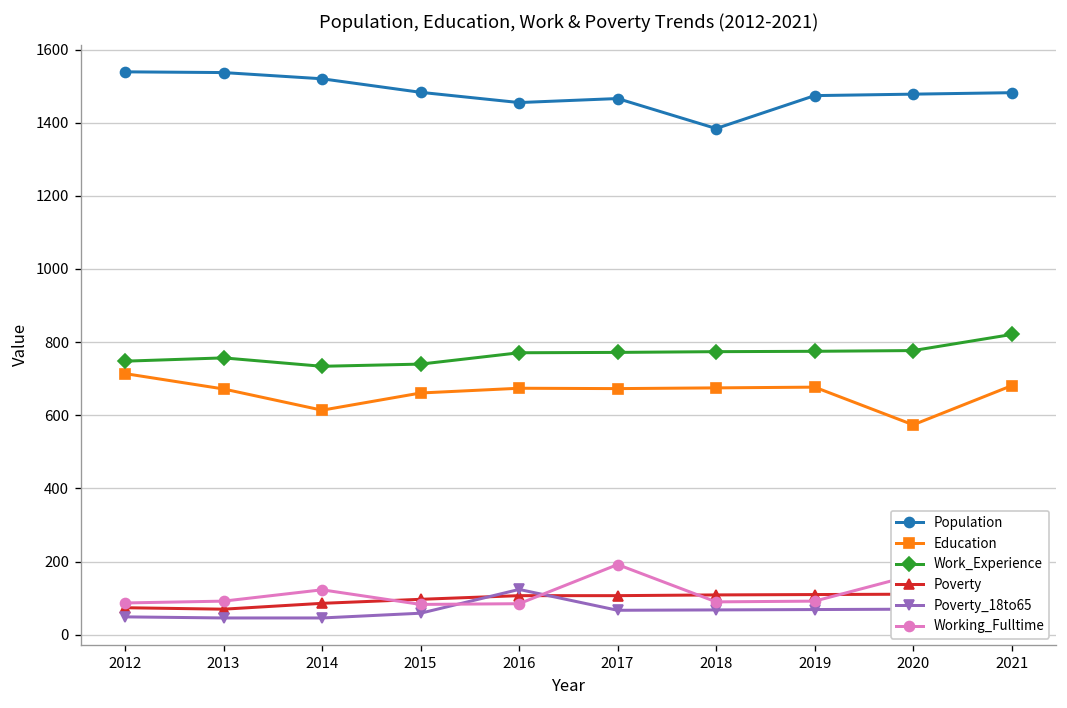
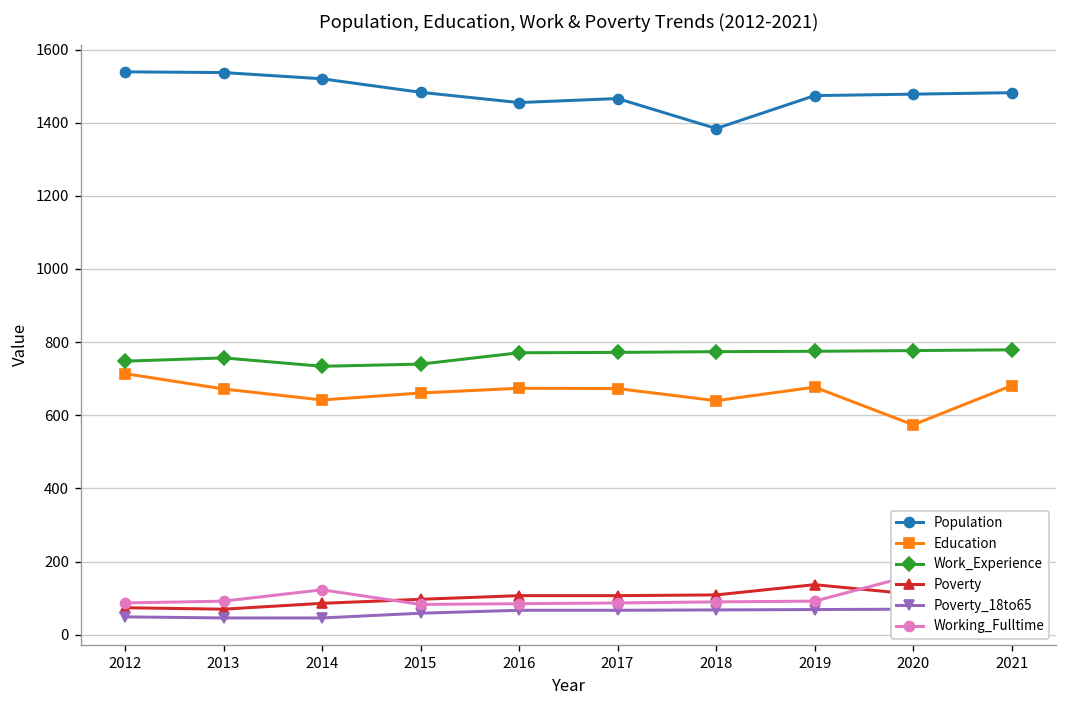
  {
    "Population": {
      "2012": 1540,
      "2013": 1540,
      "2014": 1520,
      "2015": 1480,
      "2016": 1460,
      "2017": 1470,
      "2018": 1380,
      "2019": 1470,
      "2020": 1480,
      "2021": 1480
    },
    "Education": {
      "2012": 710,
      "2013": 670,
-     "2014": 610,
+     "2014": 640,
      "2015": 660,
      "2016": 670,
      "2017": 670,
-     "2018": 680,
+     "2018": 640,
      "2019": 680,
      "2020": 570,
      "2021": 680
    },
    "Work_Experience": {
      "2012": 750,
      "2013": 760,
      "2014": 730,
      "2015": 740,
      "2016": 770,
      "2017": 770,
      "2018": 770,
      "2019": 780,
      "2020": 780,
-     "2021": 820
+     "2021": 780
    },
    "Poverty": {
      "2012": 70,
      "2013": 70,
      "2014": 90,
      "2015": 100,
      "2016": 110,
      "2017": 110,
      "2018": 110,
-     "2019": 110
+     "2019": 140
    },
    "Poverty_18to65": {
      "2012": 50,
      "2013": 50,
      "2014": 50,
      "2015": 60,
-     "2016": 120,
+     "2016": 70,
      "2017": 70,
      "2018": 70,
      "2019": 70
    },
    "Working_Fulltime": {
      "2012": 90,
      "2013": 90,
      "2014": 120,
      "2015": 80,
      "2016": 90,
-     "2017": 190,
+     "2017": 90,
      "2018": 90,
      "2019": 90
    }
  }
